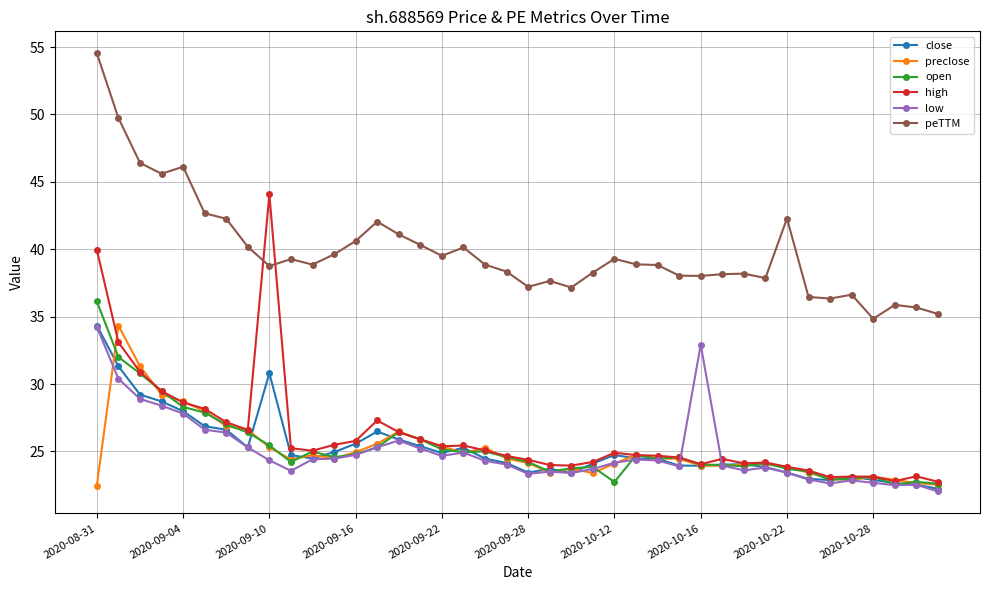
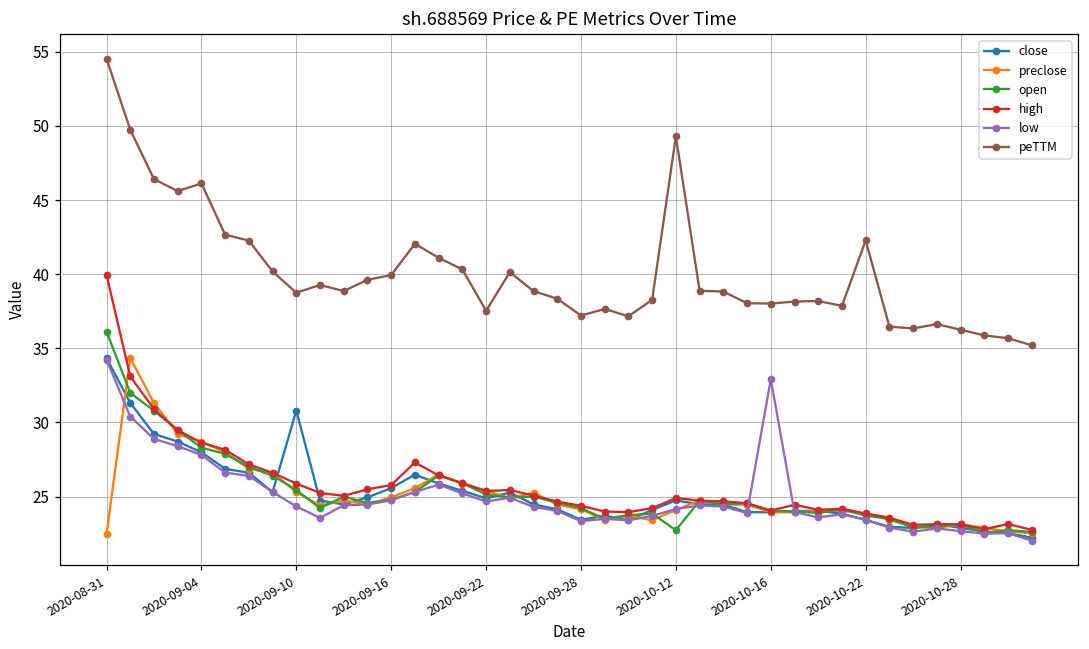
  {
    "close": {
      "2020-09-10": 30.8,
      "2020-09-16": 25.6,
      "2020-09-22": 24.9,
      "2020-10-28": 22.9
    },
    "preclose": {
      "2020-08-31": 22.5
    },
    "open": {
      "2020-08-31": 36.1,
      "2020-09-04": 28.3,
      "2020-09-22": 25.2,
      "2020-10-12": 22.7
    },
    "high": {
      "2020-08-31": 40.0,
-     "2020-09-10": 44.1,
+     "2020-09-10": 25.9,
      "2020-09-16": 25.8
    },
    "low": {
      "2020-09-10": 24.3,
      "2020-09-22": 24.7,
      "2020-10-16": 32.9,
      "2020-10-28": 22.7
    },
    "peTTM": {
      "2020-08-31": 54.5,
      "2020-09-04": 46.1,
      "2020-09-10": 38.8,
-     "2020-09-16": 40.6,
-     "2020-09-22": 39.5,
+     "2020-09-16": 39.9,
+     "2020-09-22": 37.5,
      "2020-09-28": 37.2,
-     "2020-10-12": 39.3,
+     "2020-10-12": 49.3,
      "2020-10-16": 38.0,
      "2020-10-22": 42.3,
-     "2020-10-28": 34.8
+     "2020-10-28": 36.3
    }
  }
